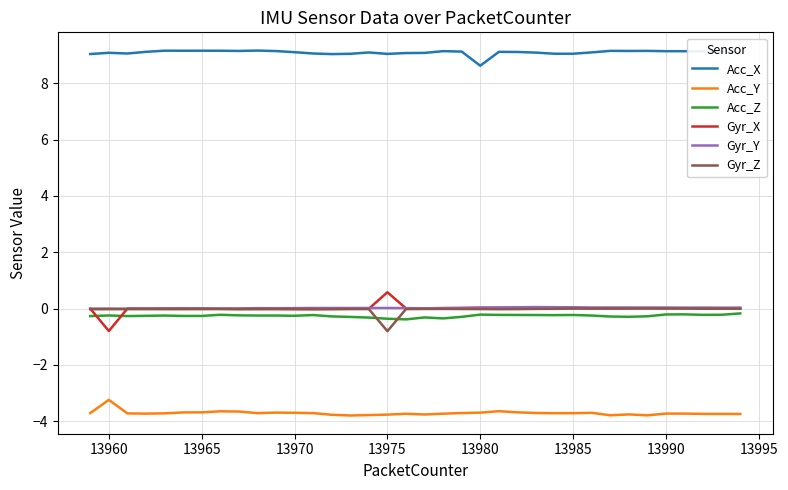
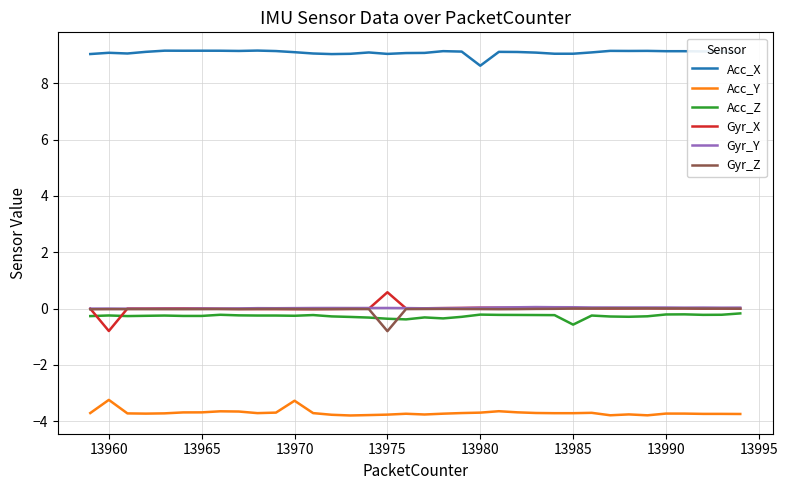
  {
    "Acc_X": {
      "13960": 9.1,
      "13965": 9.2,
      "13970": 9.1,
      "13975": 9.0,
      "13980": 8.6,
      "13985": 9.1,
      "13990": 9.1
    },
    "Acc_Y": {
      "13960": -3.2,
      "13965": -3.7,
-     "13970": -3.7,
+     "13970": -3.3,
      "13975": -3.8,
      "13980": -3.7,
      "13985": -3.7,
      "13990": -3.7
    },
    "Acc_Z": {
      "13960": -0.2,
      "13965": -0.3,
      "13970": -0.3,
      "13975": -0.4,
      "13980": -0.2,
-     "13985": -0.2,
+     "13985": -0.6,
      "13990": -0.2
    },
    "Gyr_X": {
      "13960": -0.8,
      "13975": 0.6
    },
    "Gyr_Y": {
      "13975": 0.0
    },
    "Gyr_Z": {
      "13975": -0.8
    }
  }
